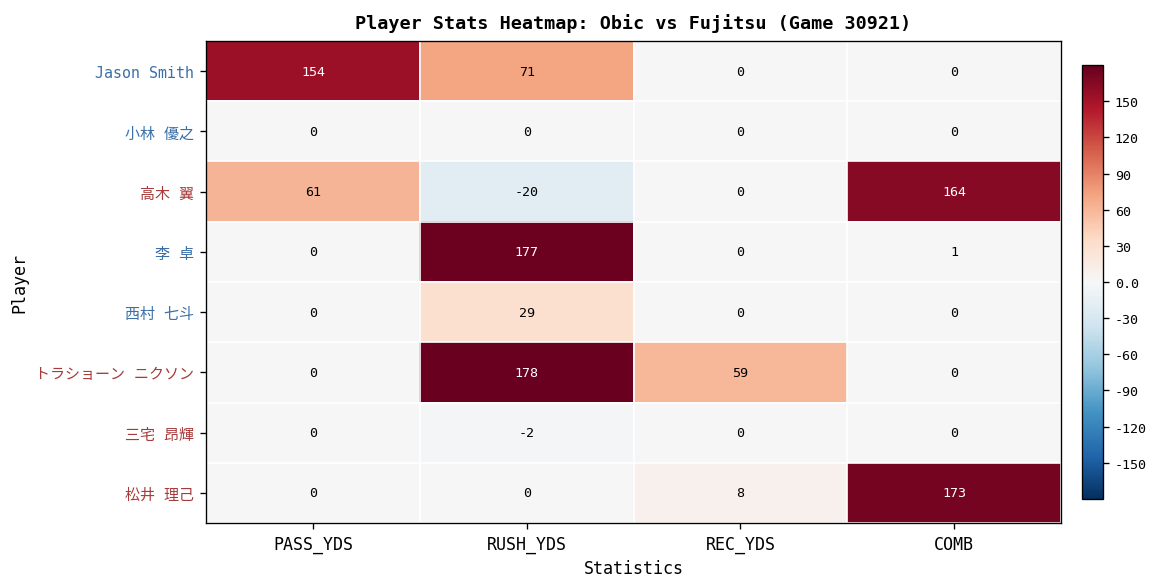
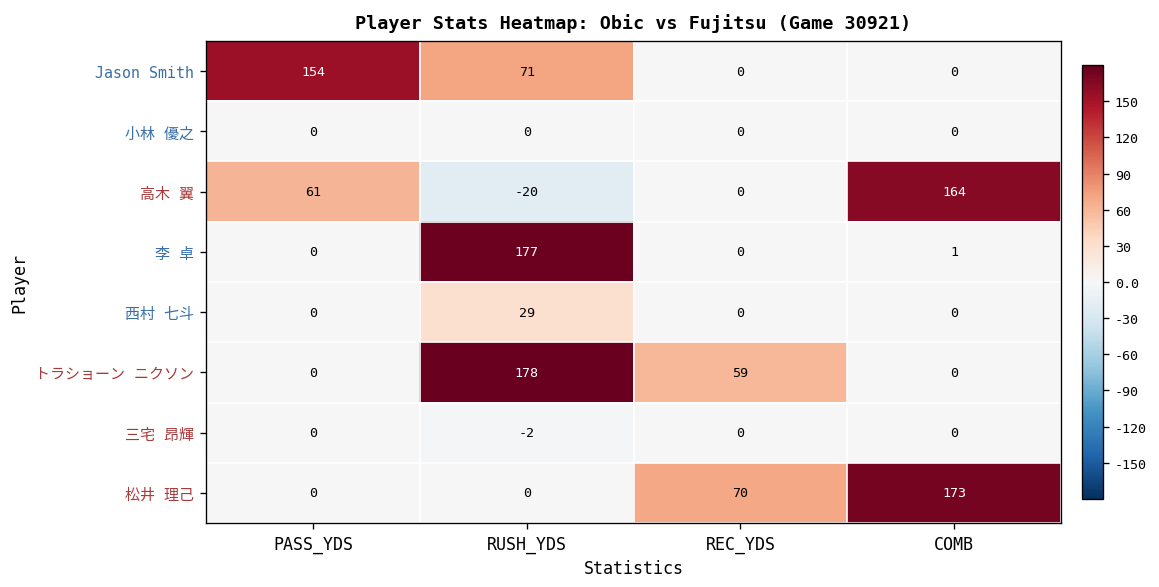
  {
    "Jason Smith": {
      "PASS_YDS": 154,
      "RUSH_YDS": 71,
      "REC_YDS": 0,
      "COMB": 0
    },
    "小林 優之": {
      "PASS_YDS": 0,
      "RUSH_YDS": 0,
      "REC_YDS": 0,
      "COMB": 0
    },
    "高木 翼": {
      "PASS_YDS": 61,
      "RUSH_YDS": -20,
      "REC_YDS": 0,
      "COMB": 164
    },
    "李 卓": {
      "PASS_YDS": 0,
      "RUSH_YDS": 177,
      "REC_YDS": 0,
      "COMB": 1
    },
    "西村 七斗": {
      "PASS_YDS": 0,
      "RUSH_YDS": 29,
      "REC_YDS": 0,
      "COMB": 0
    },
    "トラショーン ニクソン": {
      "PASS_YDS": 0,
      "RUSH_YDS": 178,
      "REC_YDS": 59,
      "COMB": 0
    },
    "三宅 昂輝": {
      "PASS_YDS": 0,
      "RUSH_YDS": -2,
      "REC_YDS": 0,
      "COMB": 0
    },
    "松井 理己": {
      "PASS_YDS": 0,
      "RUSH_YDS": 0,
-     "REC_YDS": 8,
+     "REC_YDS": 70,
      "COMB": 173
    }
  }
